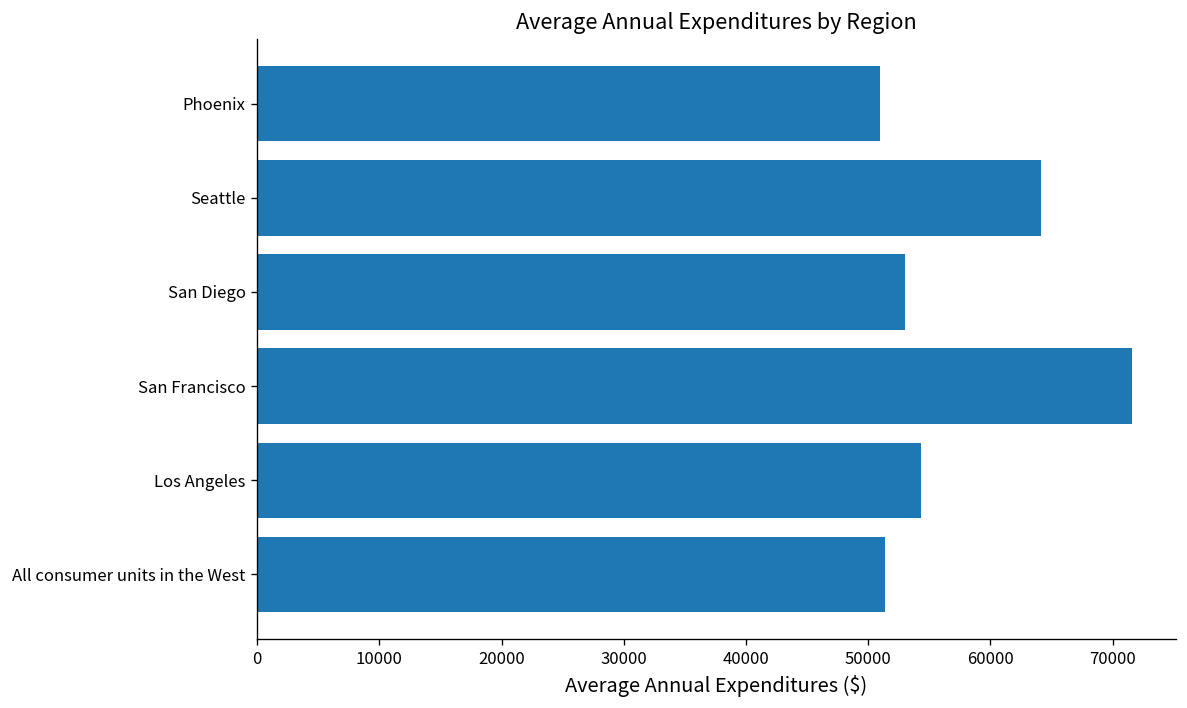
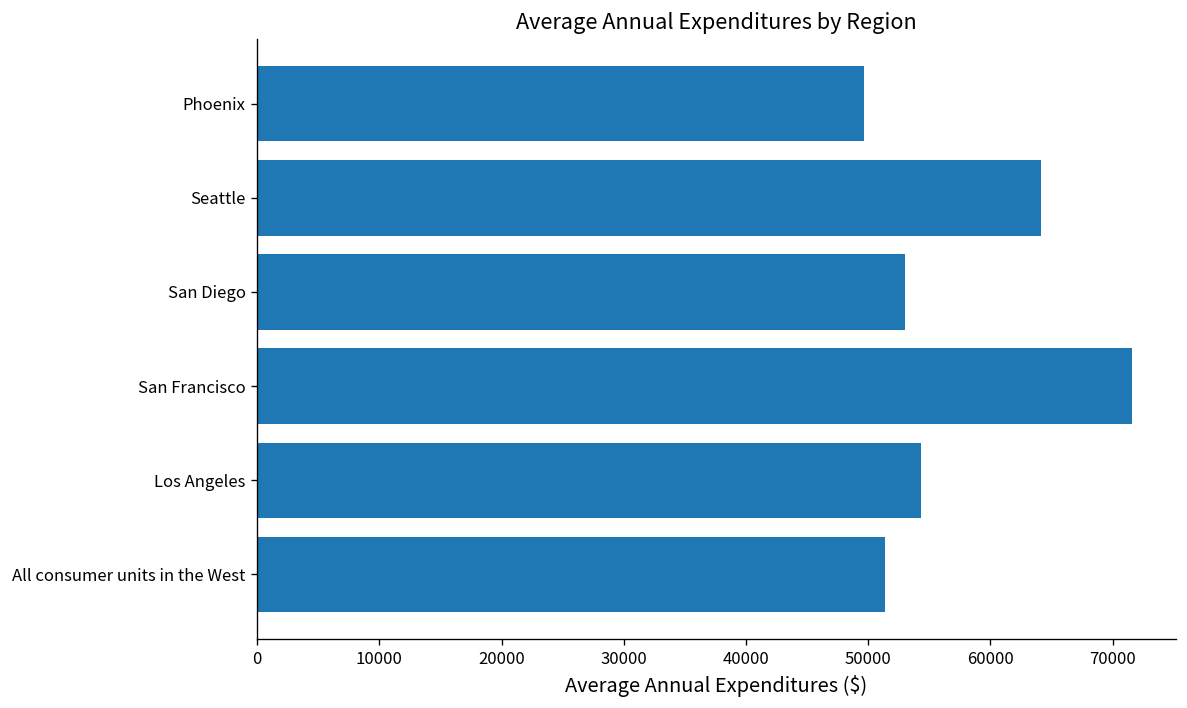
  {
-   "Phoenix": 51000,
+   "Phoenix": 49700,
    "Seattle": 64100,
    "San Diego": 53000,
    "San Francisco": 71600,
    "Los Angeles": 54300,
    "All consumer units in the West": 51400
  }
